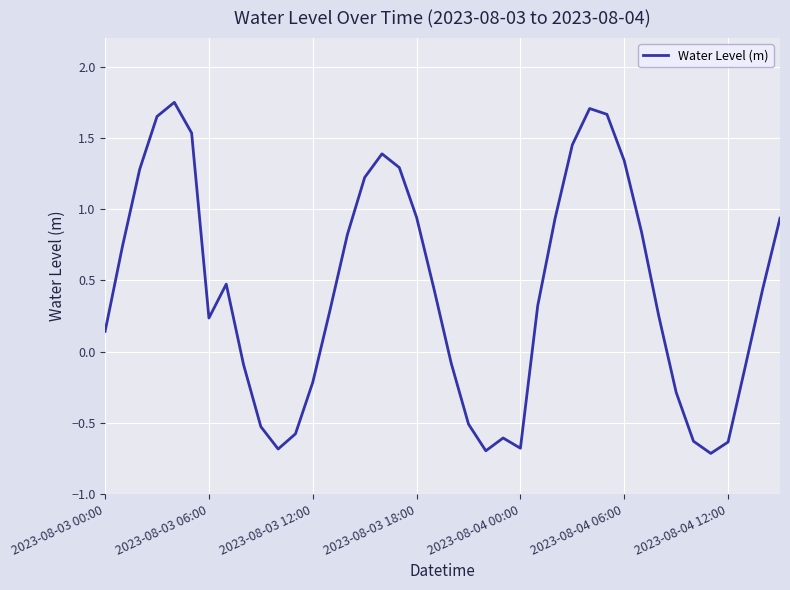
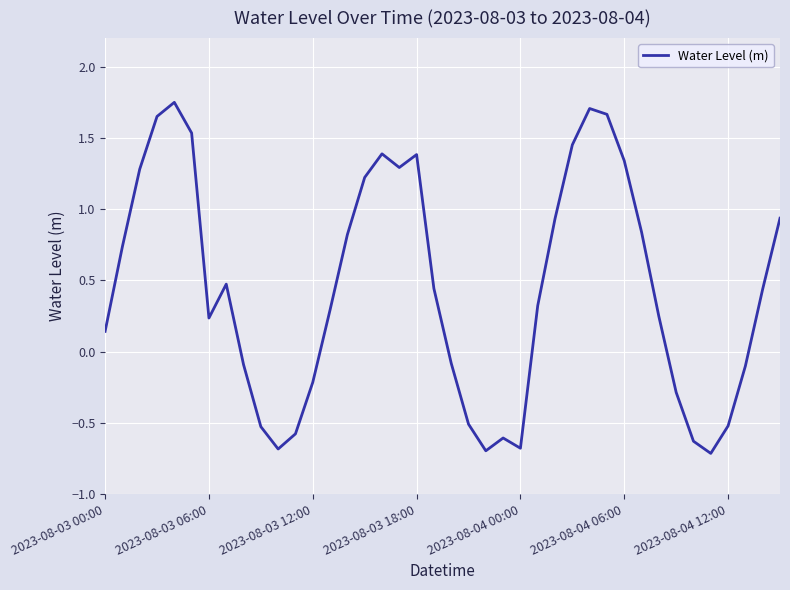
  {
    "2023-08-03 00:00": 0.14,
    "2023-08-03 06:00": 0.24,
    "2023-08-03 12:00": -0.22,
-   "2023-08-03 18:00": 0.94,
+   "2023-08-03 18:00": 1.38,
    "2023-08-04 00:00": -0.68,
    "2023-08-04 06:00": 1.34,
-   "2023-08-04 12:00": -0.63
+   "2023-08-04 12:00": -0.52
  }
